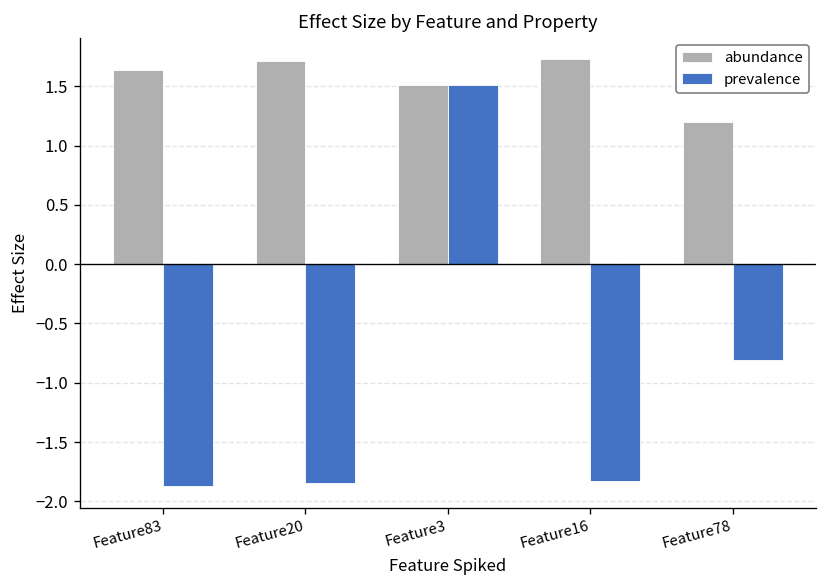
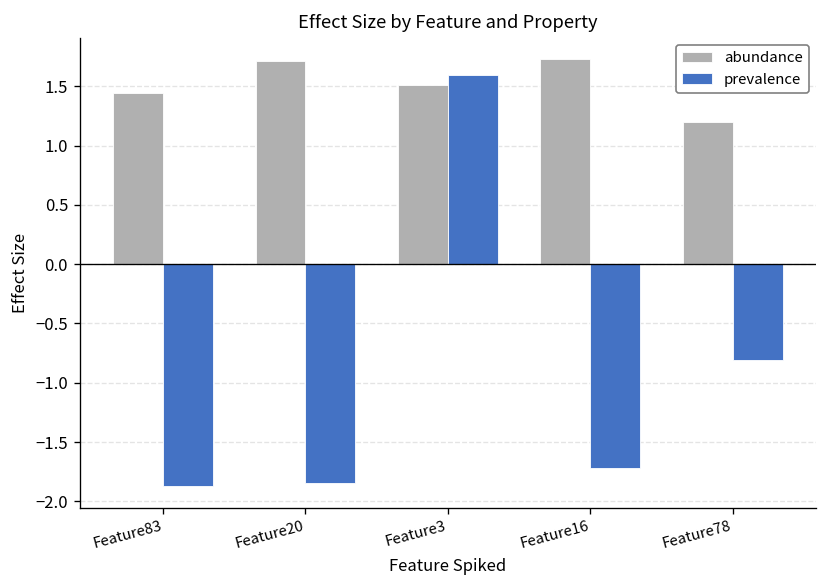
  {
    "abundance": {
-     "Feature83": 1.6,
+     "Feature83": 1.4,
      "Feature20": 1.7,
      "Feature3": 1.5,
      "Feature16": 1.7,
      "Feature78": 1.2
    },
    "prevalence": {
      "Feature83": -1.9,
      "Feature20": -1.8,
-     "Feature3": 1.5,
-     "Feature16": -1.8,
+     "Feature3": 1.6,
+     "Feature16": -1.7,
      "Feature78": -0.8
    }
  }
